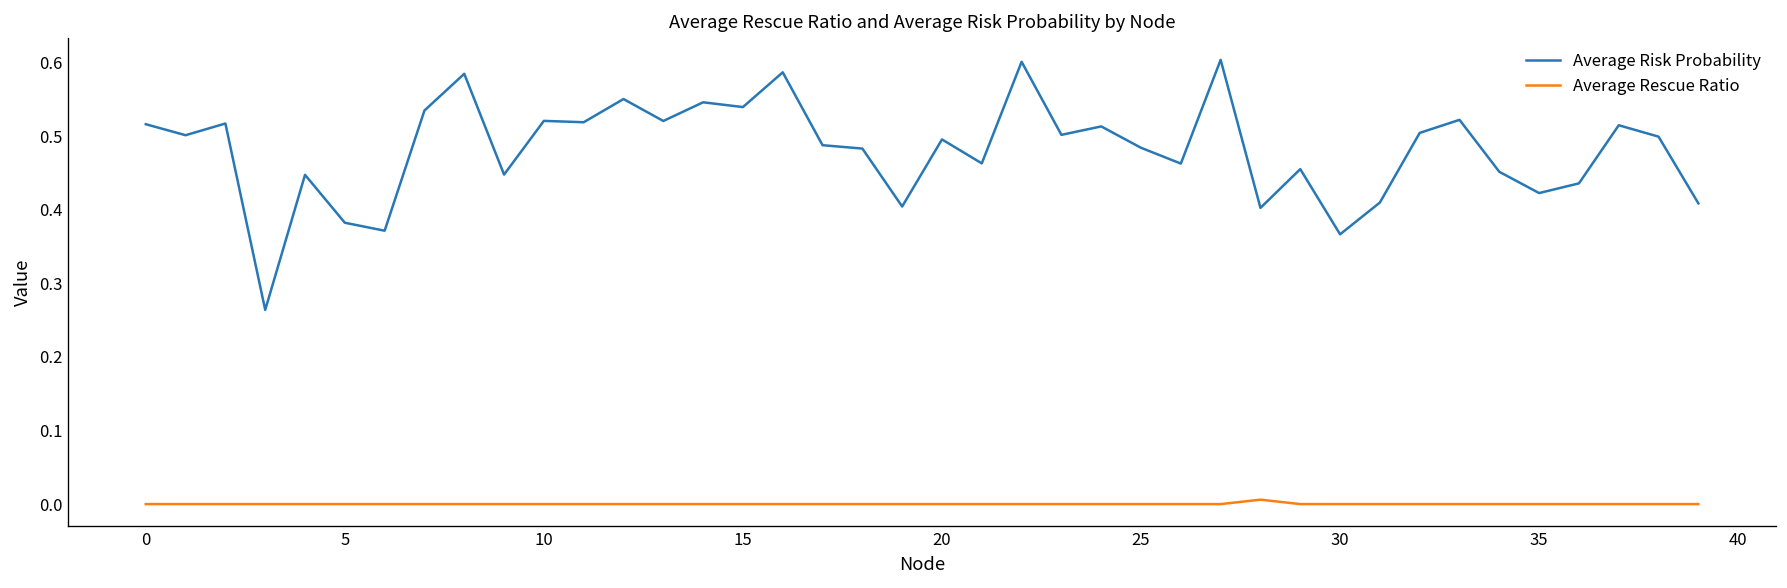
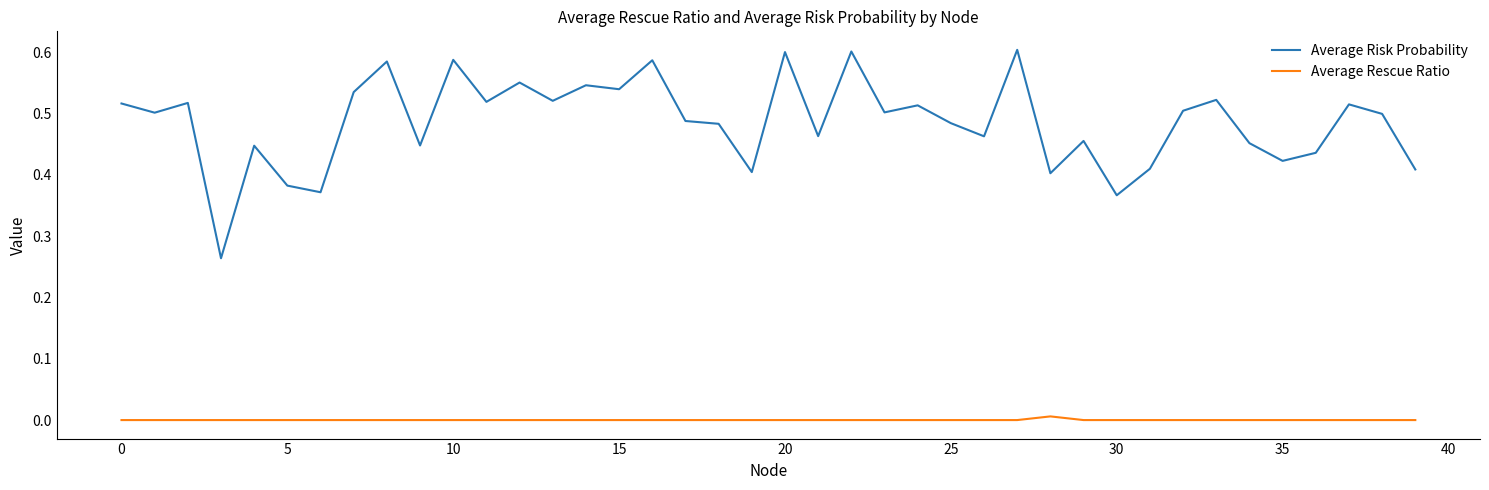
  {
    "Average Risk Probability": {
      "0": 0.52,
      "5": 0.38,
-     "10": 0.52,
+     "10": 0.59,
      "15": 0.54,
-     "20": 0.50,
+     "20": 0.60,
      "25": 0.48,
      "30": 0.37,
      "35": 0.42
    },
    "Average Rescue Ratio": {
      "0": 0.00,
      "5": 0.00,
      "10": 0.00,
      "15": 0.00,
      "20": 0.00,
      "25": 0.00,
      "30": 0.00,
      "35": 0.00
    }
  }
